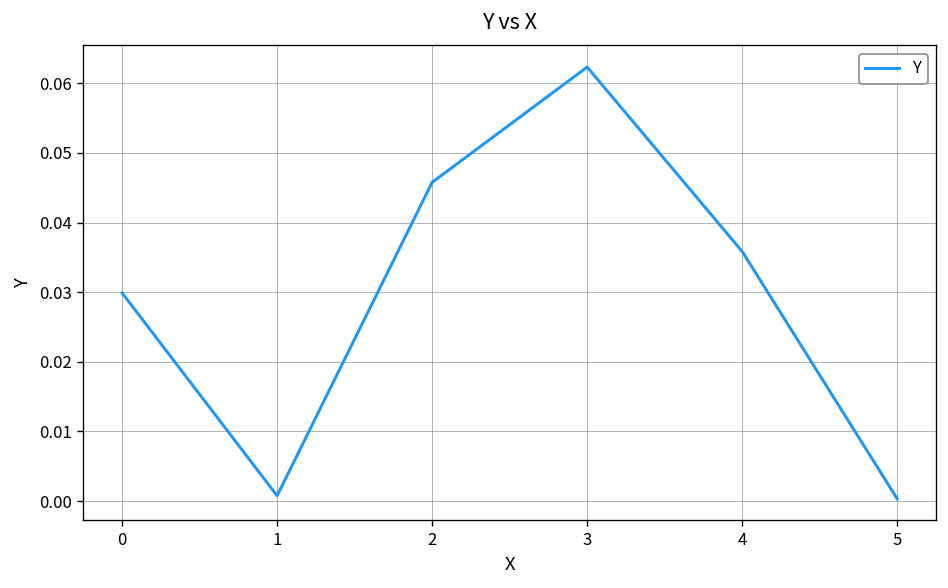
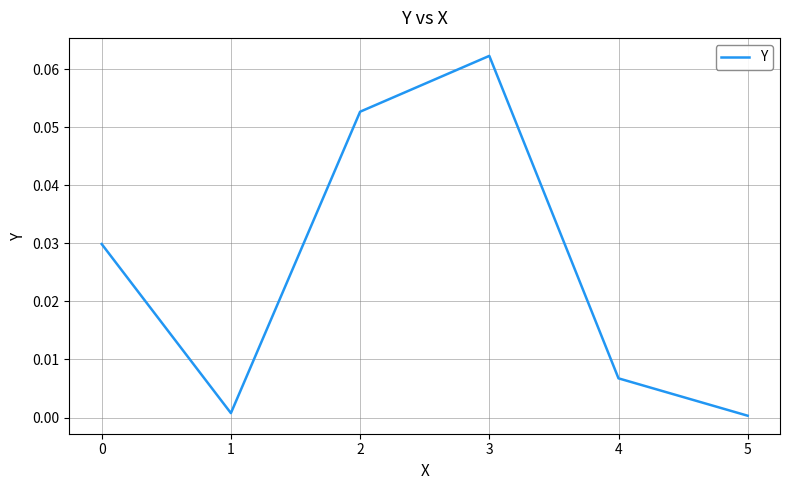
  {
    "0": 0.030,
    "1": 0.001,
-   "2": 0.046,
+   "2": 0.053,
    "3": 0.062,
-   "4": 0.036,
+   "4": 0.007,
    "5": 0.000
  }
